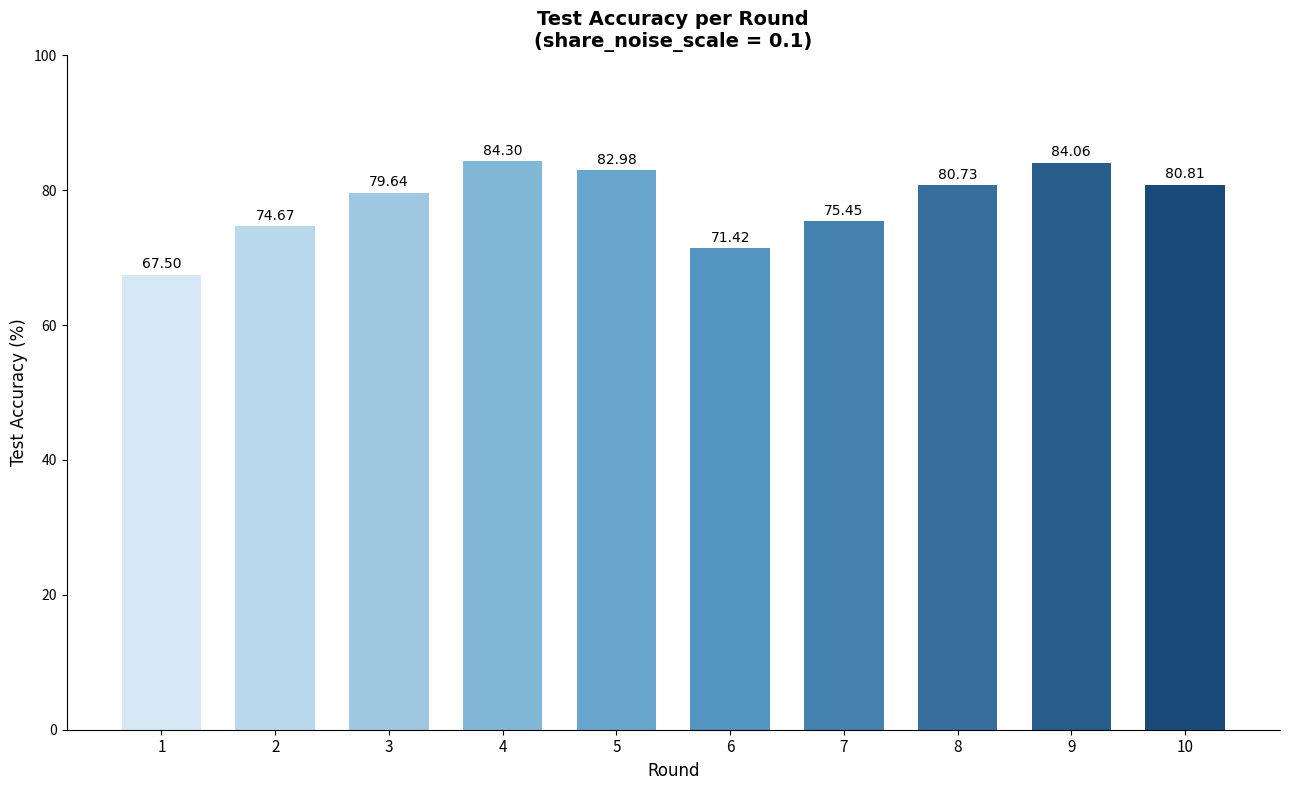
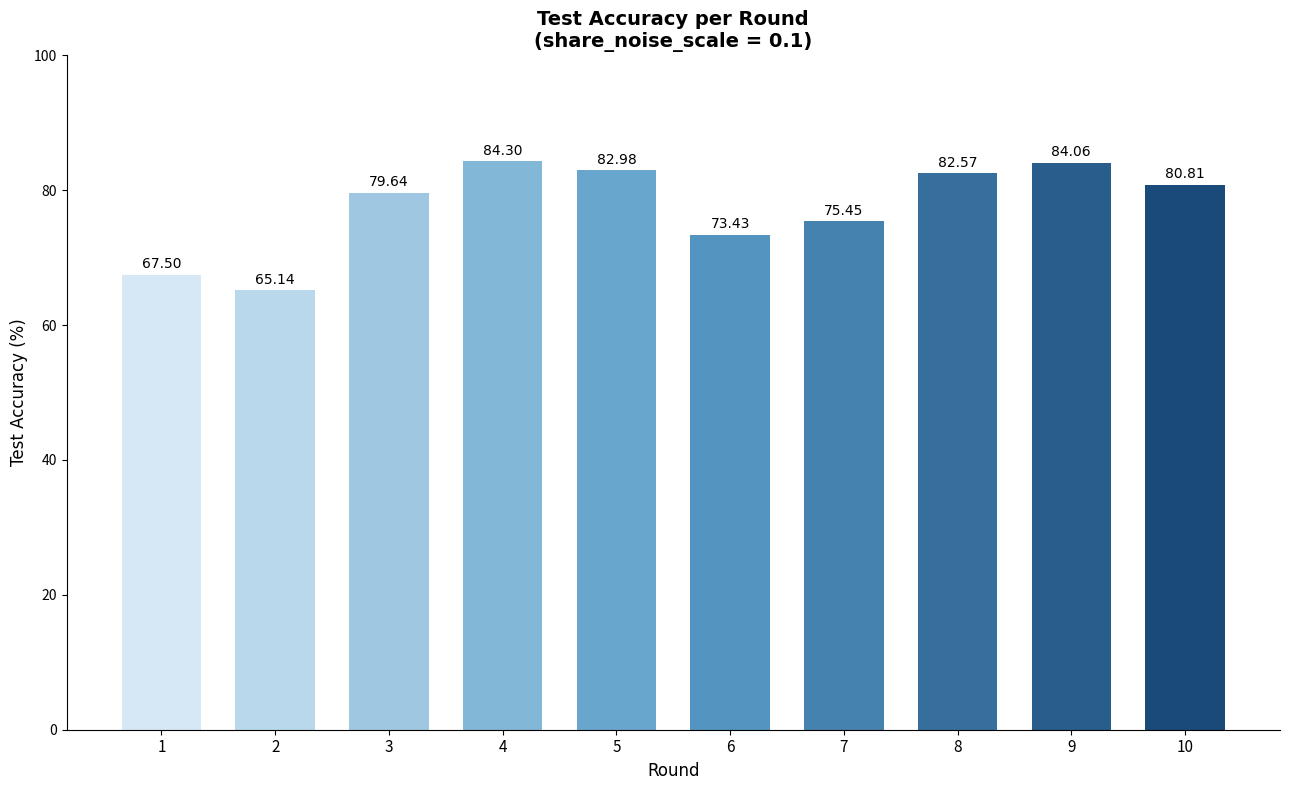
  {
    "1": 67.50,
-   "2": 74.67,
+   "2": 65.14,
    "3": 79.64,
    "4": 84.30,
    "5": 82.98,
-   "6": 71.42,
+   "6": 73.43,
    "7": 75.45,
-   "8": 80.73,
+   "8": 82.57,
    "9": 84.06,
    "10": 80.81
  }
